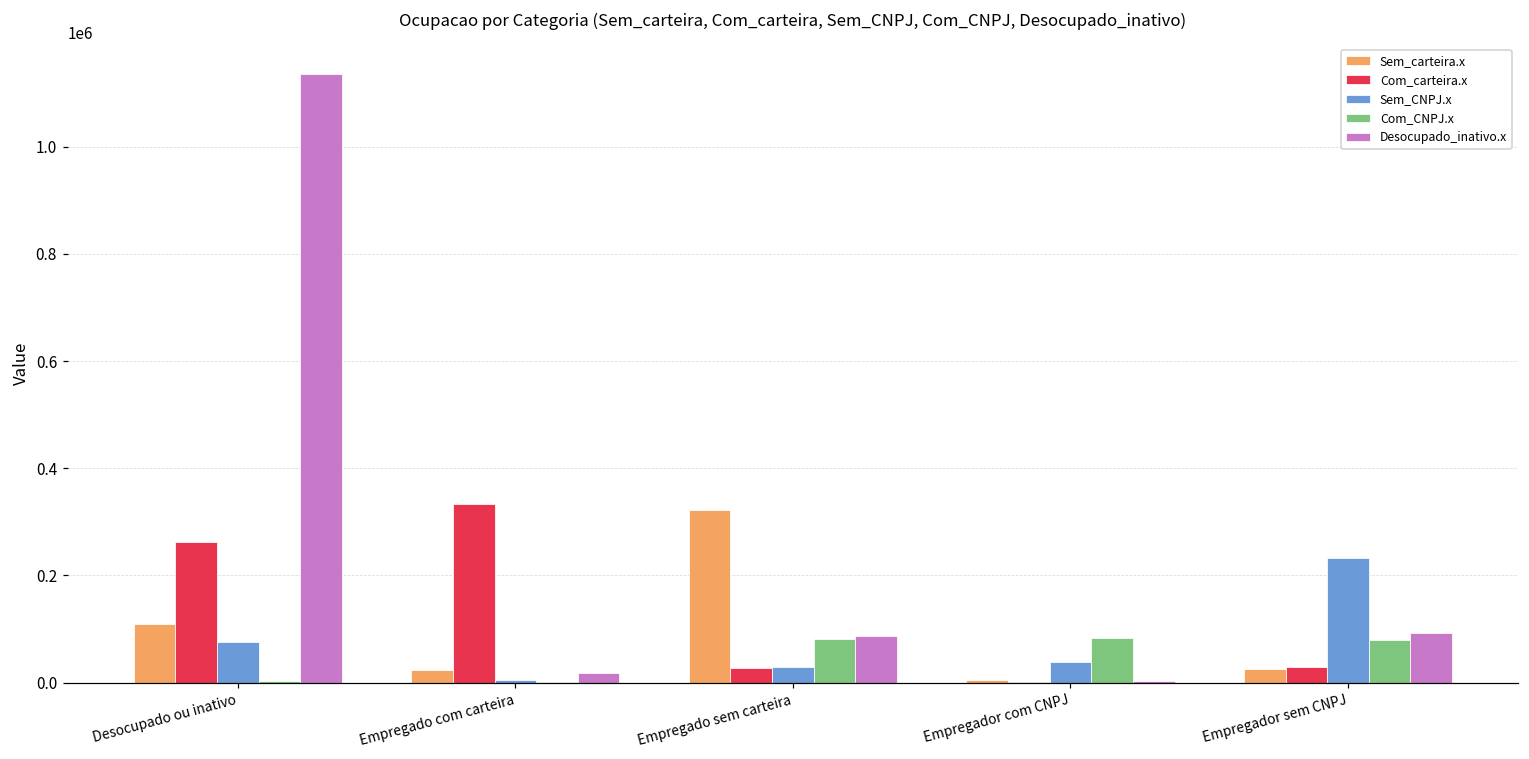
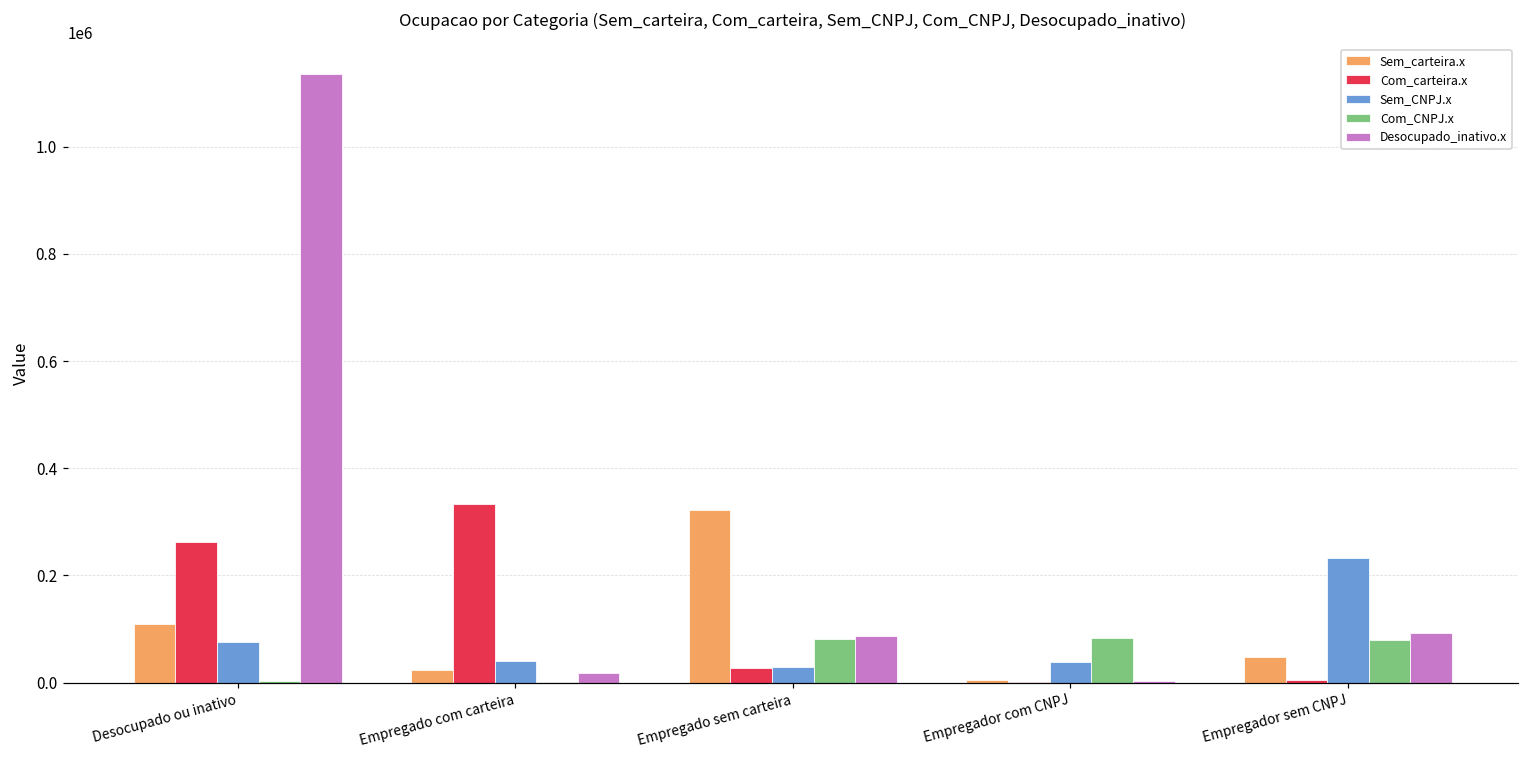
  {
    "Sem_carteira.x": {
      "Desocupado ou inativo": 110000,
      "Empregado com carteira": 20000,
      "Empregado sem carteira": 320000,
-     "Empregador sem CNPJ": 30000
+     "Empregador sem CNPJ": 50000
    },
    "Com_carteira.x": {
      "Desocupado ou inativo": 260000,
      "Empregado com carteira": 330000,
      "Empregado sem carteira": 30000,
-     "Empregador sem CNPJ": 30000
+     "Empregador sem CNPJ": 10000
    },
    "Sem_CNPJ.x": {
      "Desocupado ou inativo": 80000,
-     "Empregado com carteira": 0,
+     "Empregado com carteira": 40000,
      "Empregado sem carteira": 30000,
      "Empregador com CNPJ": 40000,
      "Empregador sem CNPJ": 230000
    },
    "Com_CNPJ.x": {
      "Empregado sem carteira": 80000,
      "Empregador com CNPJ": 80000,
      "Empregador sem CNPJ": 80000
    },
    "Desocupado_inativo.x": {
      "Desocupado ou inativo": 1140000,
      "Empregado com carteira": 20000,
      "Empregado sem carteira": 90000,
      "Empregador sem CNPJ": 90000
    }
  }
